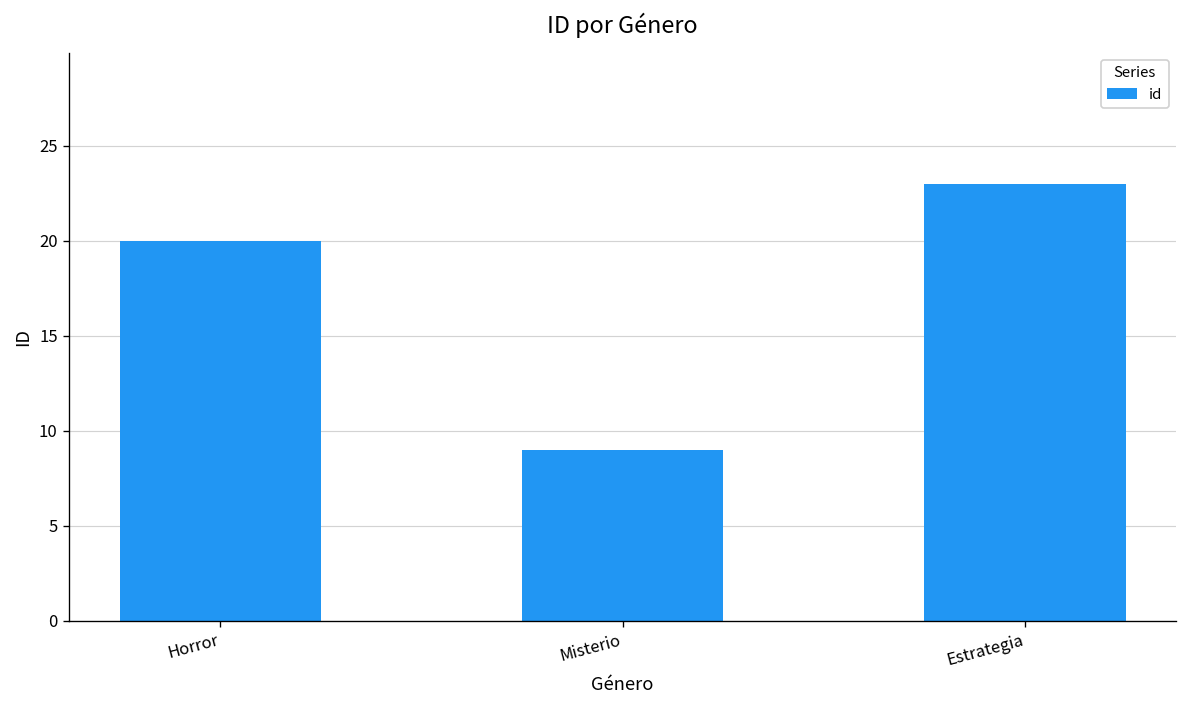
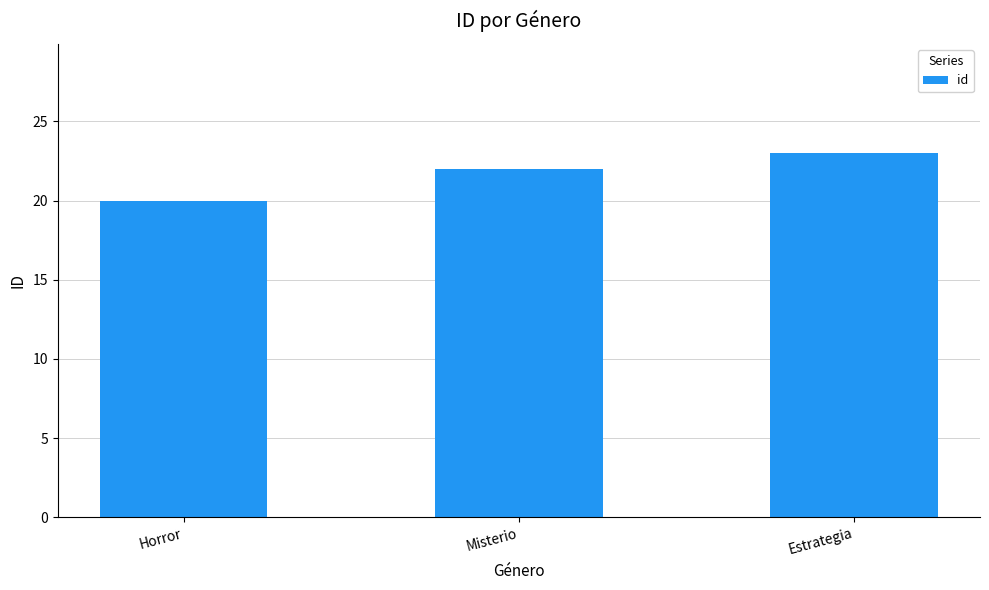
  {
    "Horror": 20,
-   "Misterio": 9,
+   "Misterio": 22,
    "Estrategia": 23
  }
